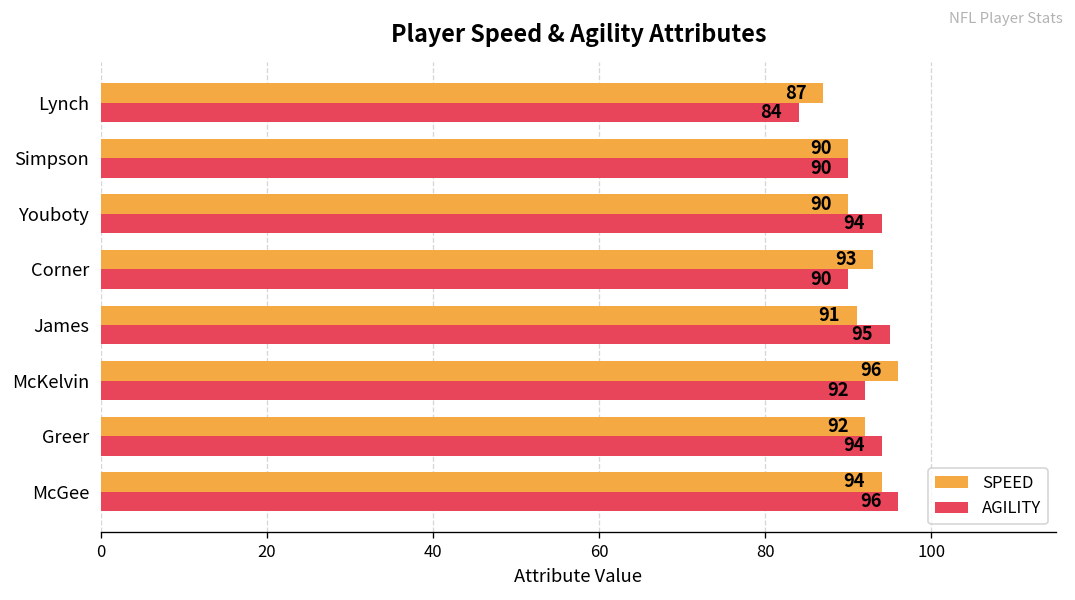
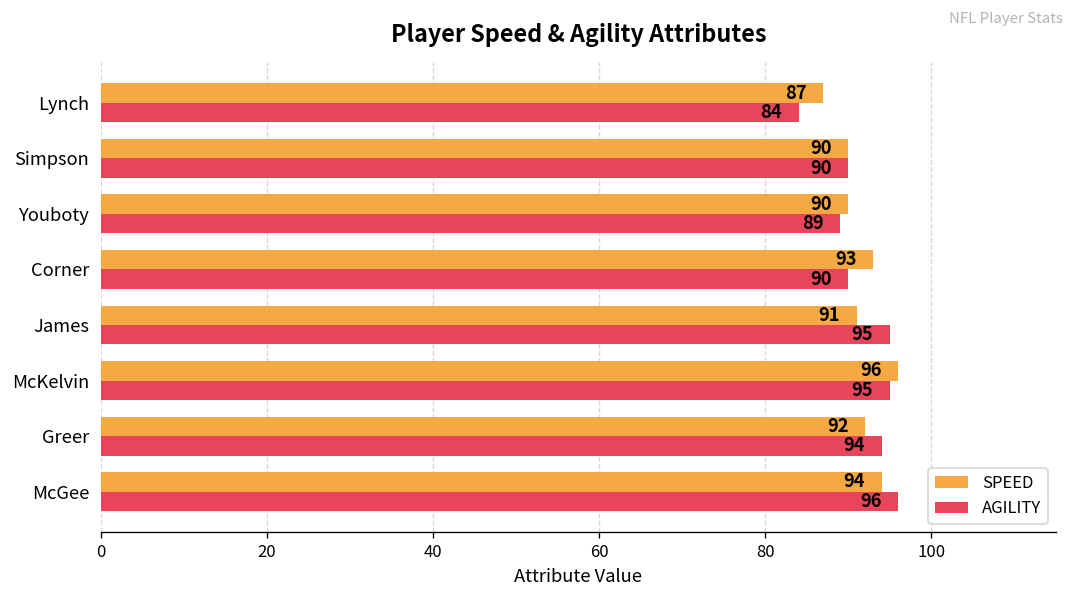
  {
    "SPEED": {
      "Lynch": 87,
      "Simpson": 90,
      "Youboty": 90,
      "Corner": 93,
      "James": 91,
      "McKelvin": 96,
      "Greer": 92,
      "McGee": 94
    },
    "AGILITY": {
      "Lynch": 84,
      "Simpson": 90,
-     "Youboty": 94,
+     "Youboty": 89,
      "Corner": 90,
      "James": 95,
-     "McKelvin": 92,
+     "McKelvin": 95,
      "Greer": 94,
      "McGee": 96
    }
  }
